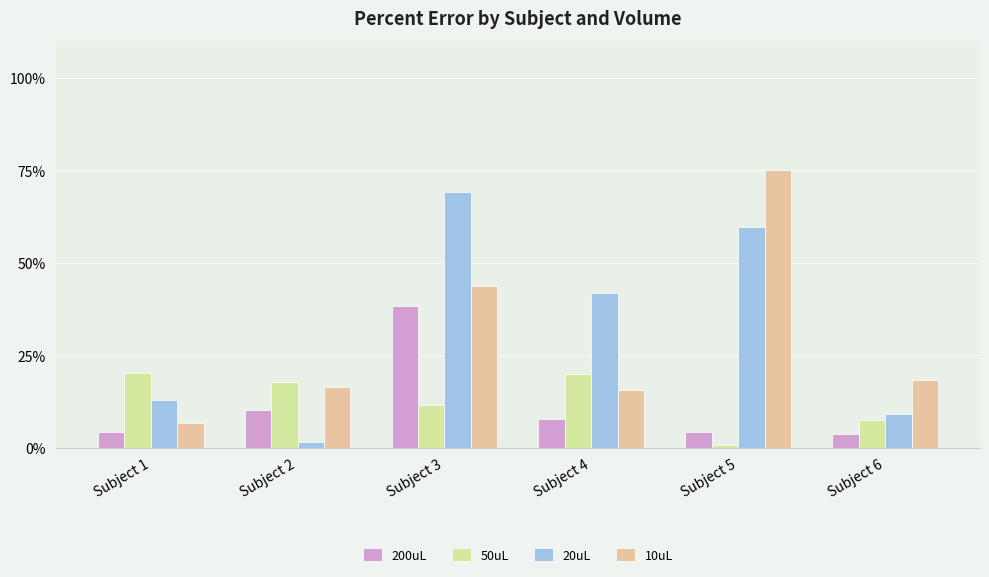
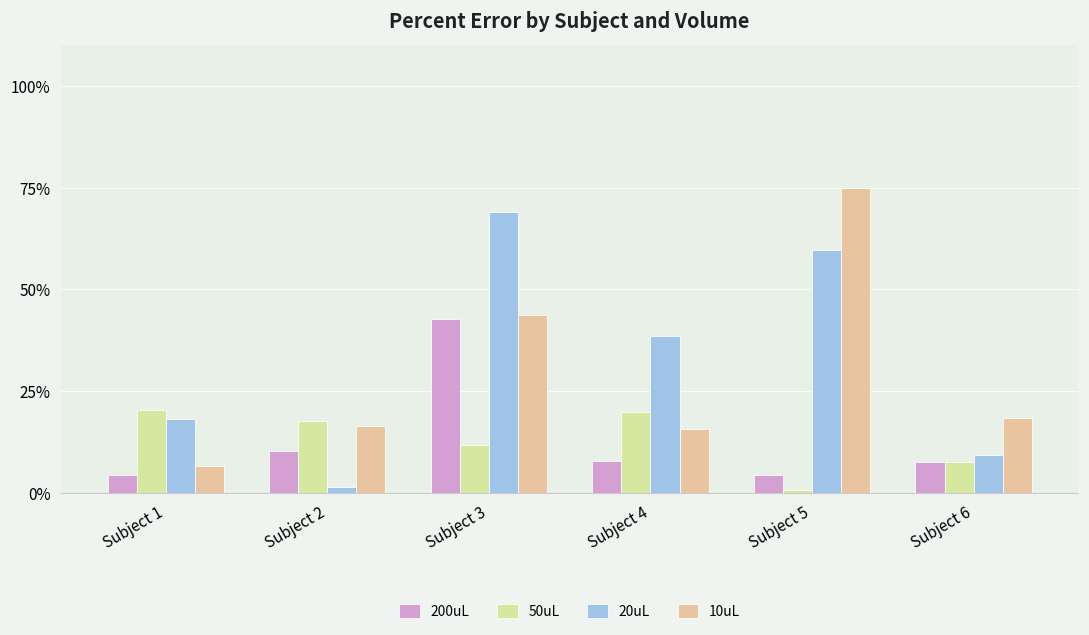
  {
    "200uL": {
      "Subject 1": "4%",
      "Subject 2": "10%",
-     "Subject 3": "38%",
+     "Subject 3": "43%",
      "Subject 4": "8%",
      "Subject 5": "4%",
-     "Subject 6": "4%"
+     "Subject 6": "8%"
    },
    "20uL": {
-     "Subject 1": "13%",
+     "Subject 1": "18%",
      "Subject 2": "1%",
      "Subject 3": "69%",
-     "Subject 4": "42%",
+     "Subject 4": "39%",
      "Subject 5": "60%",
      "Subject 6": "9%"
    }
  }
